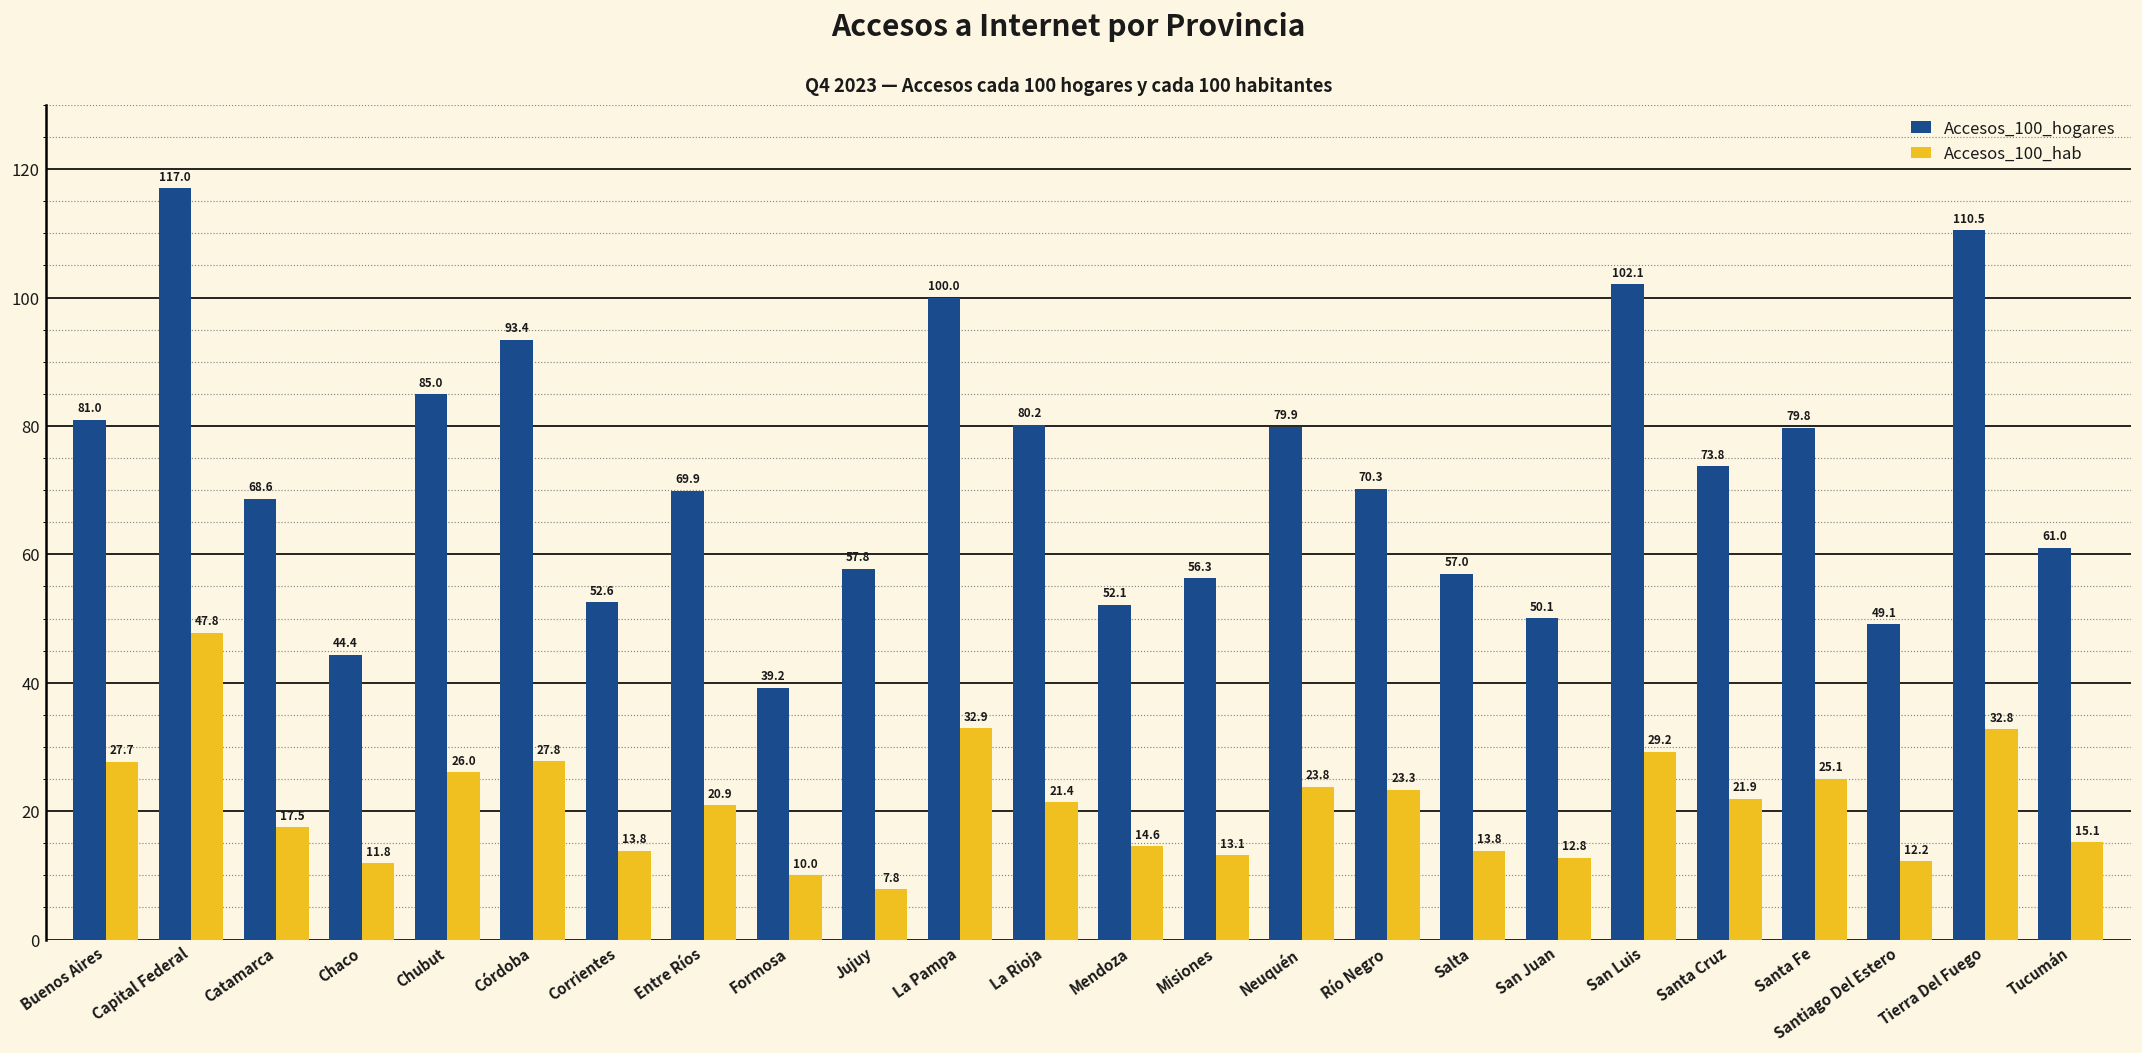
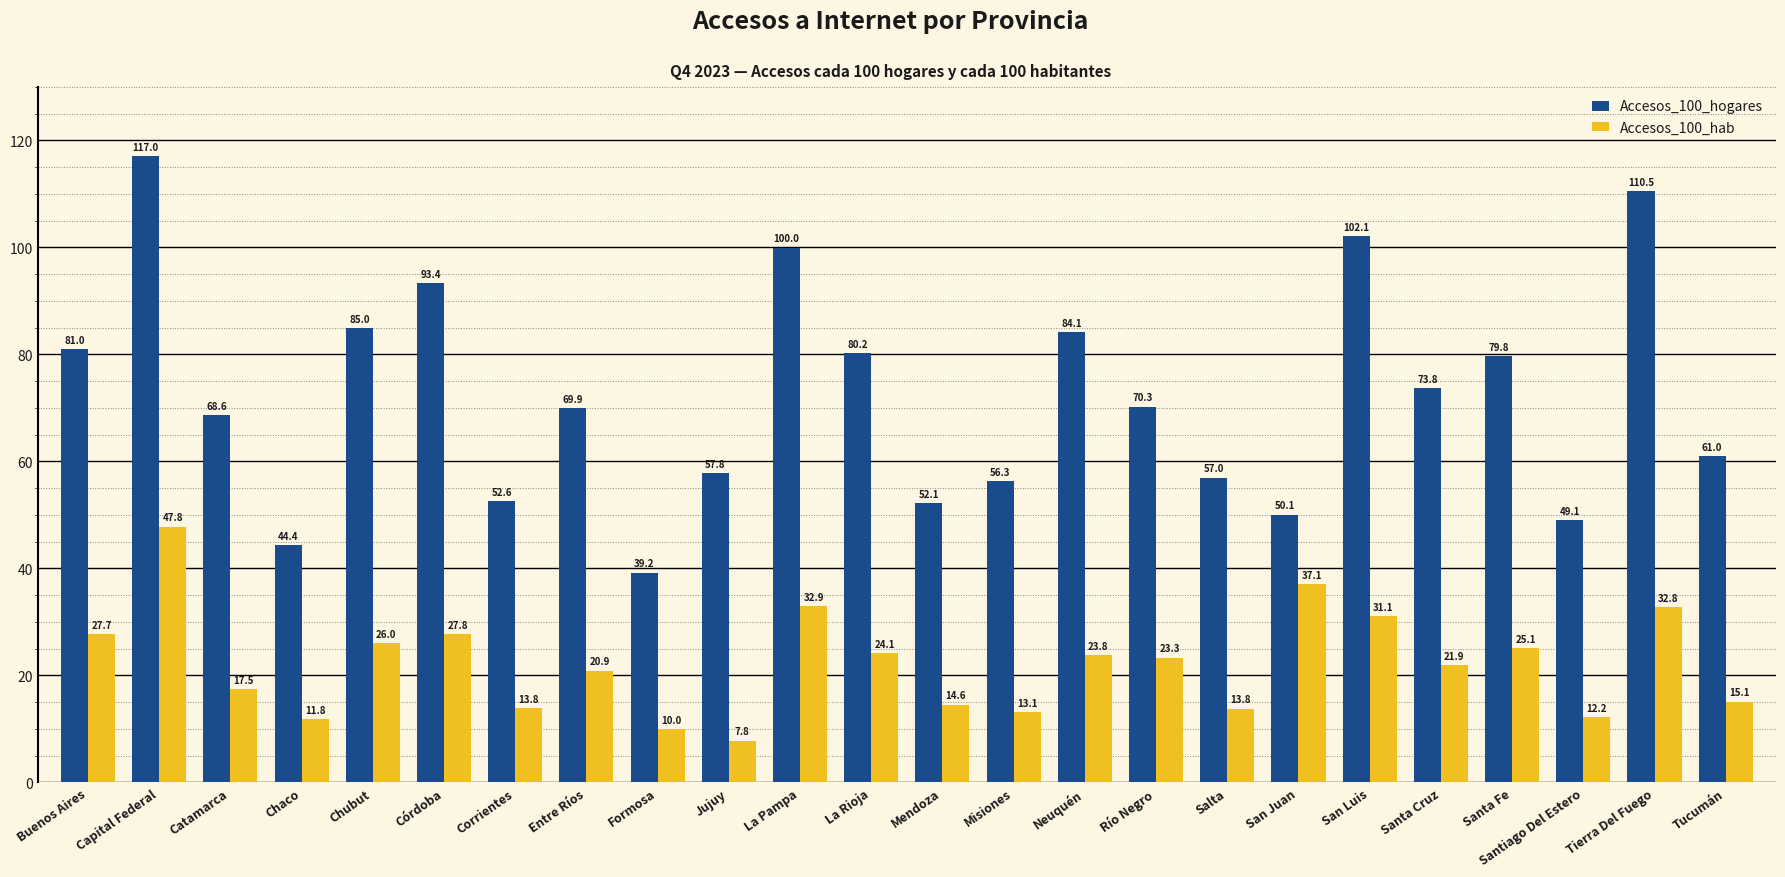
  {
    "Accesos_100_hogares": {
      "Buenos Aires": 81.0,
      "Capital Federal": 117.0,
      "Catamarca": 68.6,
      "Chaco": 44.4,
      "Chubut": 85.0,
      "Córdoba": 93.4,
      "Corrientes": 52.6,
      "Entre Ríos": 69.9,
      "Formosa": 39.2,
      "Jujuy": 57.8,
      "La Pampa": 100.0,
      "La Rioja": 80.2,
      "Mendoza": 52.1,
      "Misiones": 56.3,
-     "Neuquén": 79.9,
+     "Neuquén": 84.1,
      "Río Negro": 70.3,
      "Salta": 57.0,
      "San Juan": 50.1,
      "San Luis": 102.1,
      "Santa Cruz": 73.8,
      "Santa Fe": 79.8,
      "Santiago Del Estero": 49.1,
      "Tierra Del Fuego": 110.5,
      "Tucumán": 61.0
    },
    "Accesos_100_hab": {
      "Buenos Aires": 27.7,
      "Capital Federal": 47.8,
      "Catamarca": 17.5,
      "Chaco": 11.8,
      "Chubut": 26.0,
      "Córdoba": 27.8,
      "Corrientes": 13.8,
      "Entre Ríos": 20.9,
      "Formosa": 10.0,
      "Jujuy": 7.8,
      "La Pampa": 32.9,
-     "La Rioja": 21.4,
+     "La Rioja": 24.1,
      "Mendoza": 14.6,
      "Misiones": 13.1,
      "Neuquén": 23.8,
      "Río Negro": 23.3,
      "Salta": 13.8,
-     "San Juan": 12.8,
-     "San Luis": 29.2,
+     "San Juan": 37.1,
+     "San Luis": 31.1,
      "Santa Cruz": 21.9,
      "Santa Fe": 25.1,
      "Santiago Del Estero": 12.2,
      "Tierra Del Fuego": 32.8,
      "Tucumán": 15.1
    }
  }
